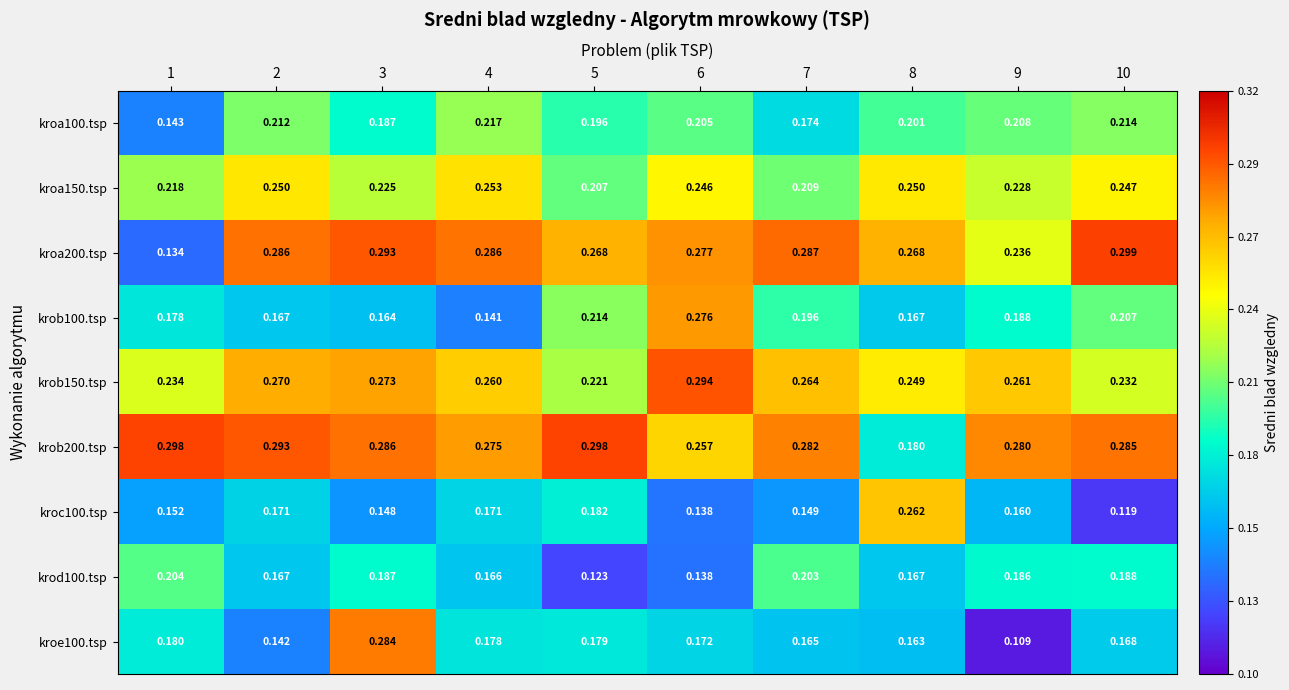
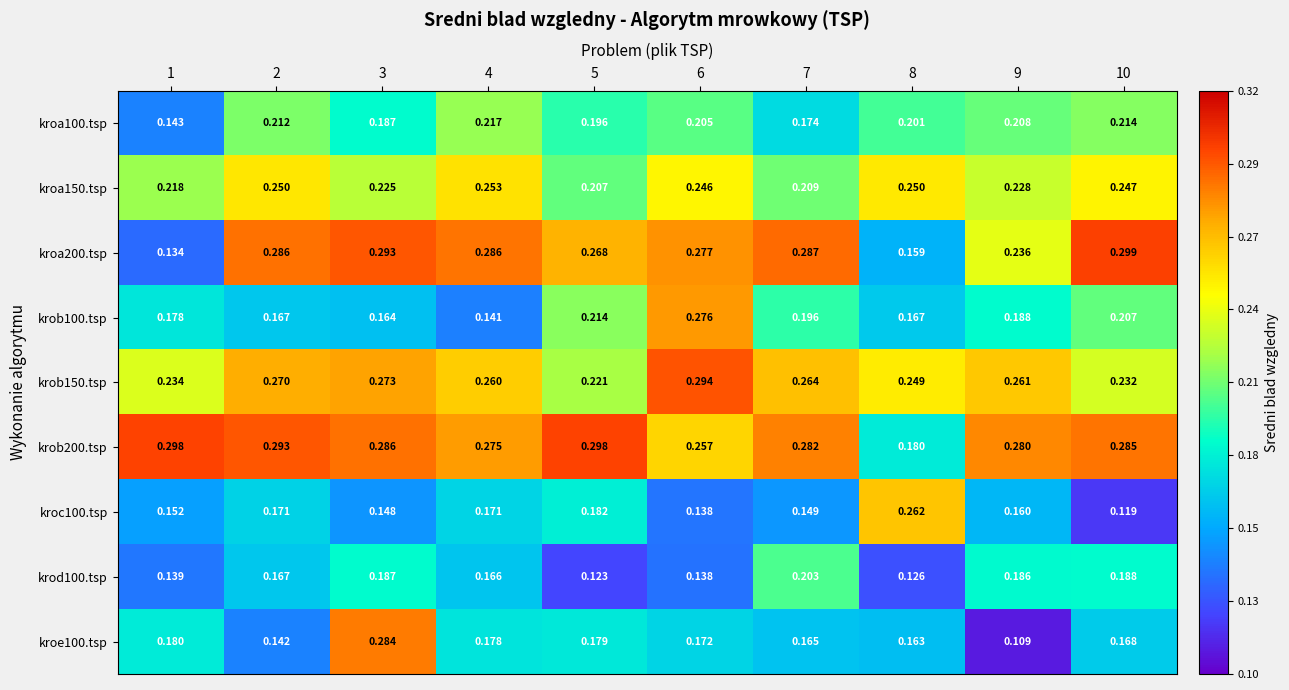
  {
    "kroa100.tsp": {
      "1": 0.143,
      "2": 0.212,
      "3": 0.187,
      "4": 0.217,
      "5": 0.196,
      "6": 0.205,
      "7": 0.174,
      "8": 0.201,
      "9": 0.208,
      "10": 0.214
    },
    "kroa150.tsp": {
      "1": 0.218,
      "2": 0.250,
      "3": 0.225,
      "4": 0.253,
      "5": 0.207,
      "6": 0.246,
      "7": 0.209,
      "8": 0.250,
      "9": 0.228,
      "10": 0.247
    },
    "kroa200.tsp": {
      "1": 0.134,
      "2": 0.286,
      "3": 0.293,
      "4": 0.286,
      "5": 0.268,
      "6": 0.277,
      "7": 0.287,
-     "8": 0.268,
+     "8": 0.159,
      "9": 0.236,
      "10": 0.299
    },
    "krob100.tsp": {
      "1": 0.178,
      "2": 0.167,
      "3": 0.164,
      "4": 0.141,
      "5": 0.214,
      "6": 0.276,
      "7": 0.196,
      "8": 0.167,
      "9": 0.188,
      "10": 0.207
    },
    "krob150.tsp": {
      "1": 0.234,
      "2": 0.270,
      "3": 0.273,
      "4": 0.260,
      "5": 0.221,
      "6": 0.294,
      "7": 0.264,
      "8": 0.249,
      "9": 0.261,
      "10": 0.232
    },
    "krob200.tsp": {
      "1": 0.298,
      "2": 0.293,
      "3": 0.286,
      "4": 0.275,
      "5": 0.298,
      "6": 0.257,
      "7": 0.282,
      "8": 0.180,
      "9": 0.280,
      "10": 0.285
    },
    "kroc100.tsp": {
      "1": 0.152,
      "2": 0.171,
      "3": 0.148,
      "4": 0.171,
      "5": 0.182,
      "6": 0.138,
      "7": 0.149,
      "8": 0.262,
      "9": 0.160,
      "10": 0.119
    },
    "krod100.tsp": {
-     "1": 0.204,
+     "1": 0.139,
      "2": 0.167,
      "3": 0.187,
      "4": 0.166,
      "5": 0.123,
      "6": 0.138,
      "7": 0.203,
-     "8": 0.167,
+     "8": 0.126,
      "9": 0.186,
      "10": 0.188
    },
    "kroe100.tsp": {
      "1": 0.180,
      "2": 0.142,
      "3": 0.284,
      "4": 0.178,
      "5": 0.179,
      "6": 0.172,
      "7": 0.165,
      "8": 0.163,
      "9": 0.109,
      "10": 0.168
    }
  }
